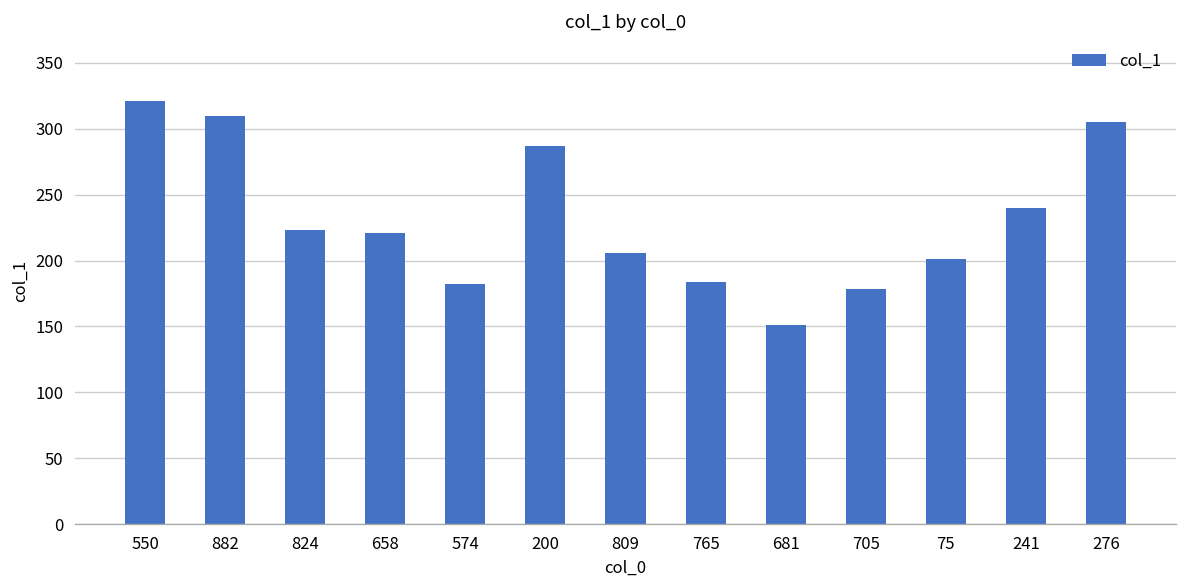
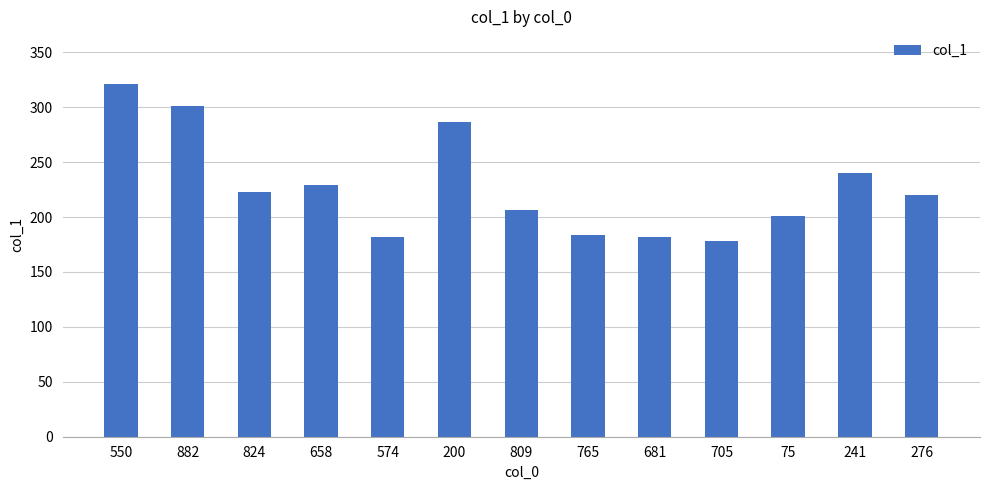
  {
    "550": 321,
-   "882": 310,
+   "882": 301,
    "824": 223,
-   "658": 221,
+   "658": 229,
    "574": 182,
    "200": 287,
    "809": 206,
    "765": 184,
-   "681": 151,
+   "681": 182,
    "705": 178,
    "75": 201,
    "241": 240,
-   "276": 305
+   "276": 220
  }
